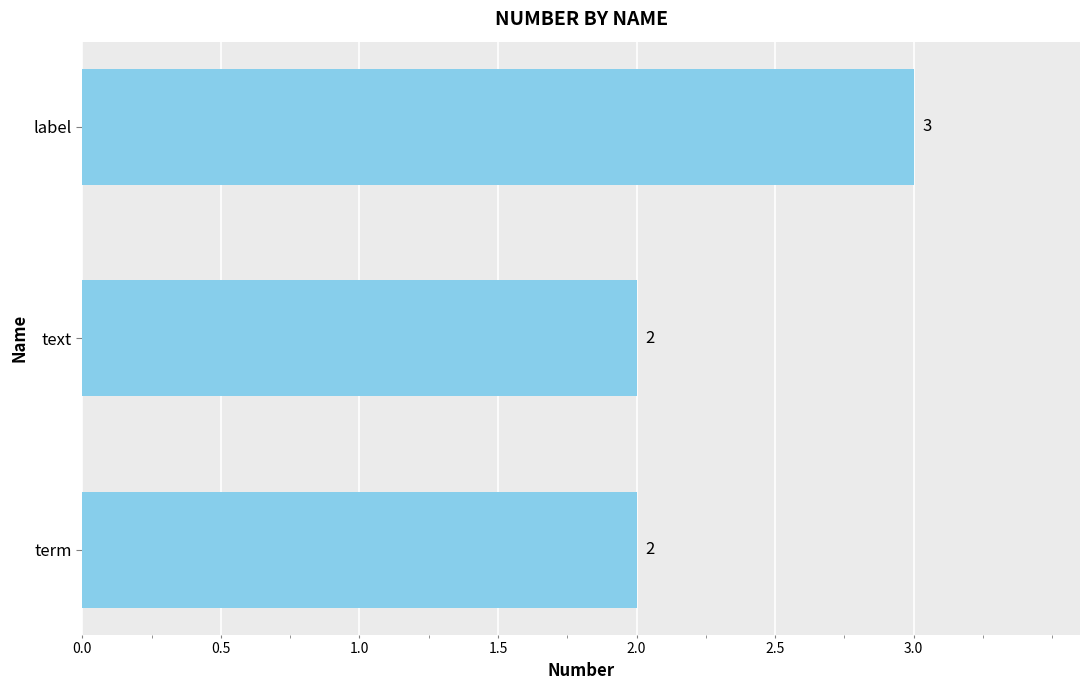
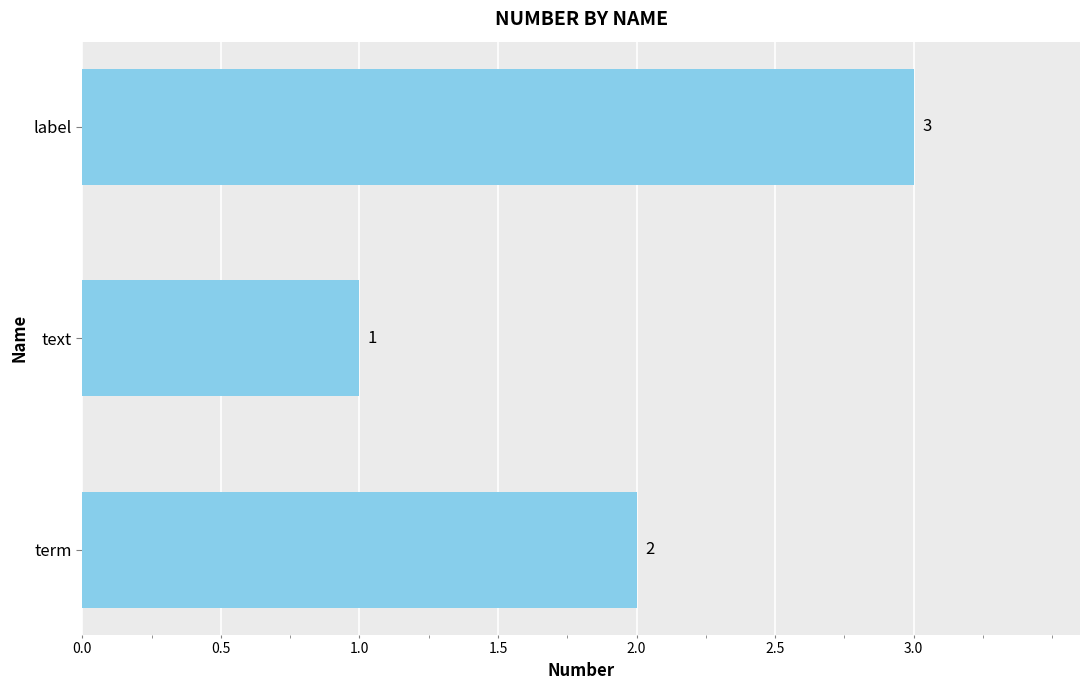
  {
    "label": 3,
-   "text": 2,
+   "text": 1,
    "term": 2
  }
